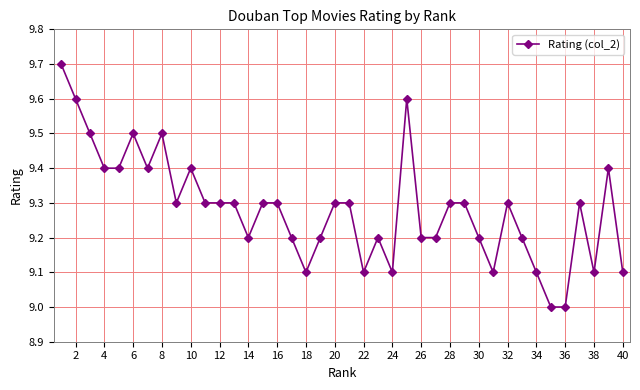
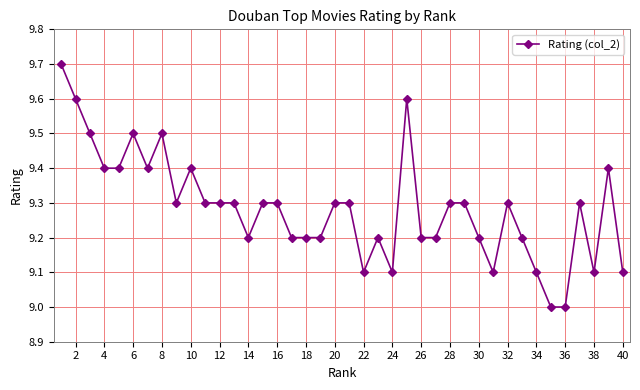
  {
    "2": 9.6,
    "4": 9.4,
    "6": 9.5,
    "8": 9.5,
    "10": 9.4,
    "12": 9.3,
    "14": 9.2,
    "16": 9.3,
-   "18": 9.1,
+   "18": 9.2,
    "20": 9.3,
    "22": 9.1,
    "24": 9.1,
    "26": 9.2,
    "28": 9.3,
    "30": 9.2,
    "32": 9.3,
    "34": 9.1,
    "36": 9.0,
    "38": 9.1,
    "40": 9.1
  }
